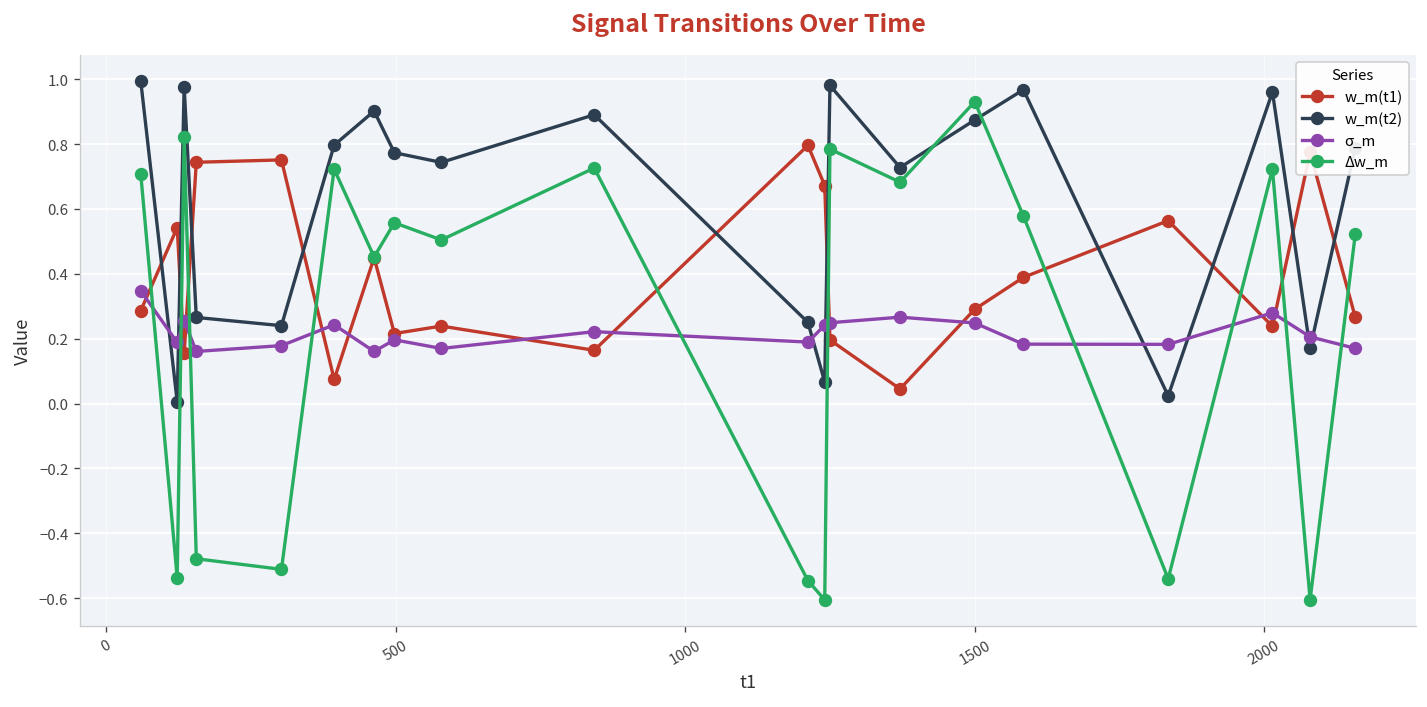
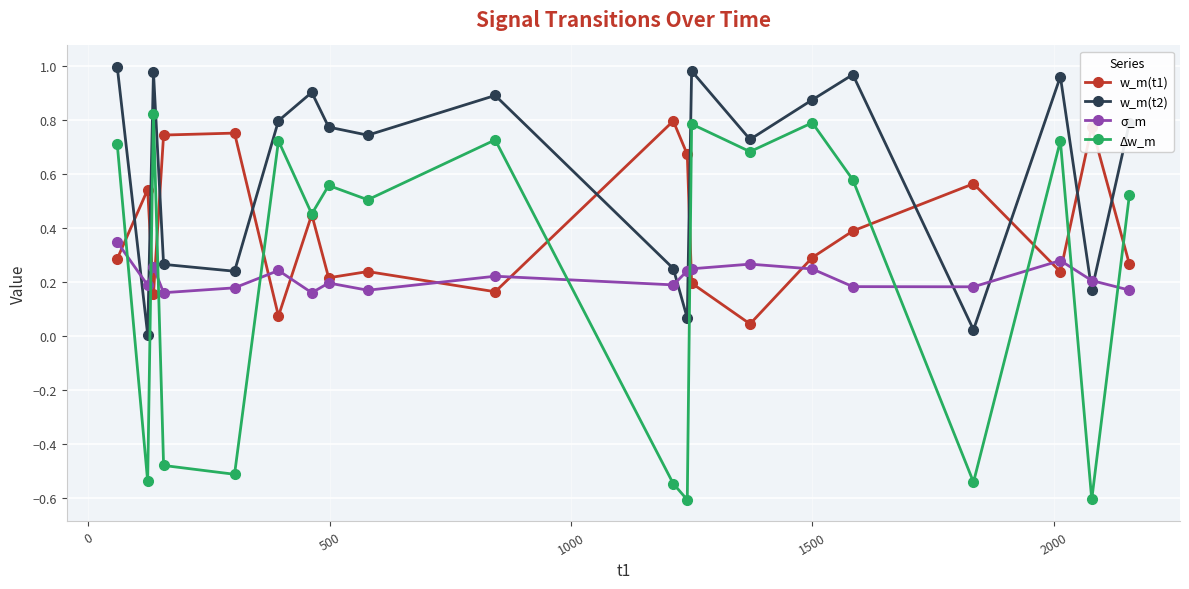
  {
    "w_m(t1)": {
      "1500": 0.29
    },
    "w_m(t2)": {
      "1500": 0.87
    },
    "σ_m": {
      "1500": 0.25
    },
    "Δw_m": {
-     "1500": 0.93
+     "1500": 0.79
    }
  }
